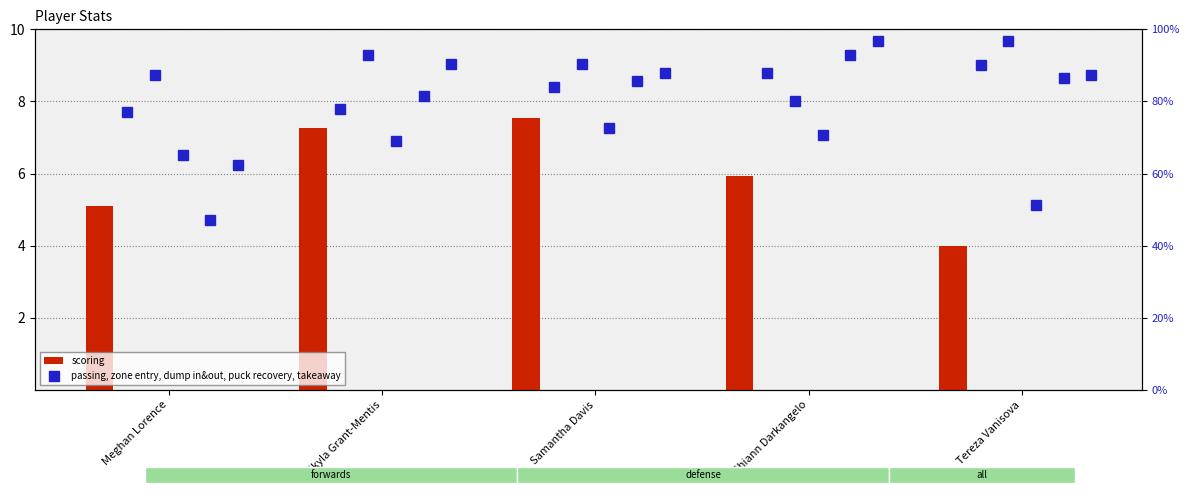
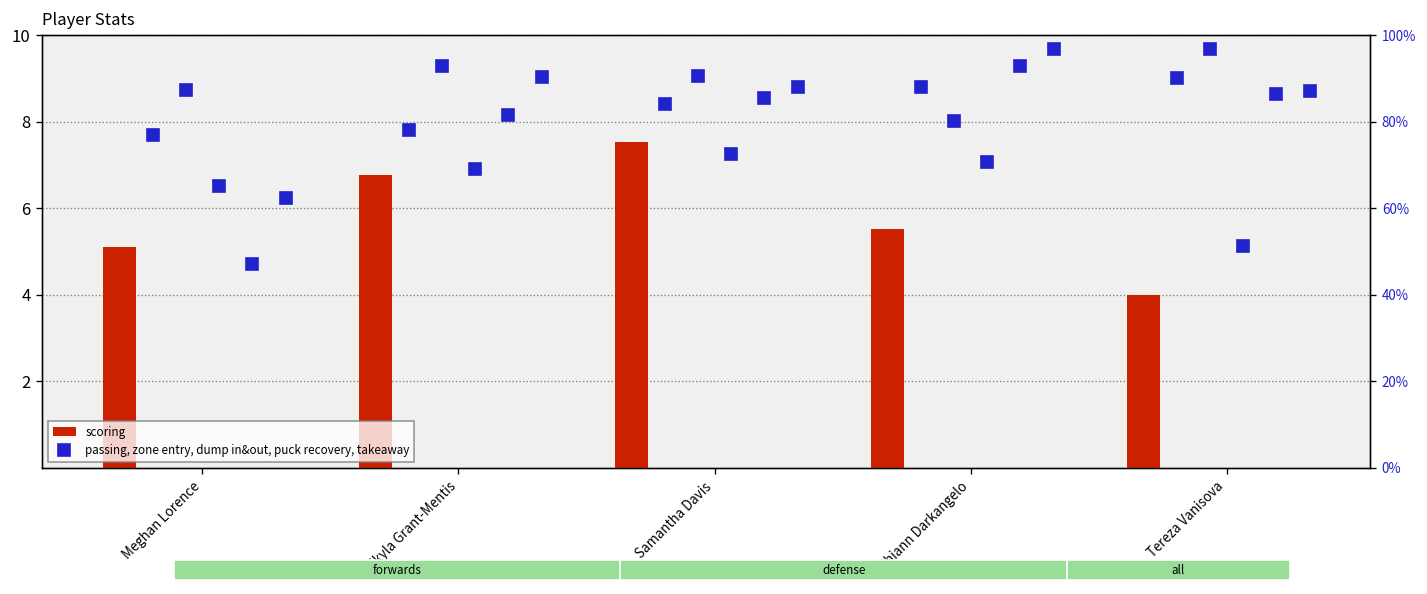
  {
    "Player Stats": {
      "scoring": {
        "Meghan Lorence": 5.1,
-       "Mikyla Grant-Mentis": 7.3,
+       "Mikyla Grant-Mentis": 6.8,
        "Samantha Davis": 7.5,
-       "Shiann Darkangelo": 5.9,
+       "Shiann Darkangelo": 5.5,
        "Tereza Vanisova": 4.0
      }
    }
  }
